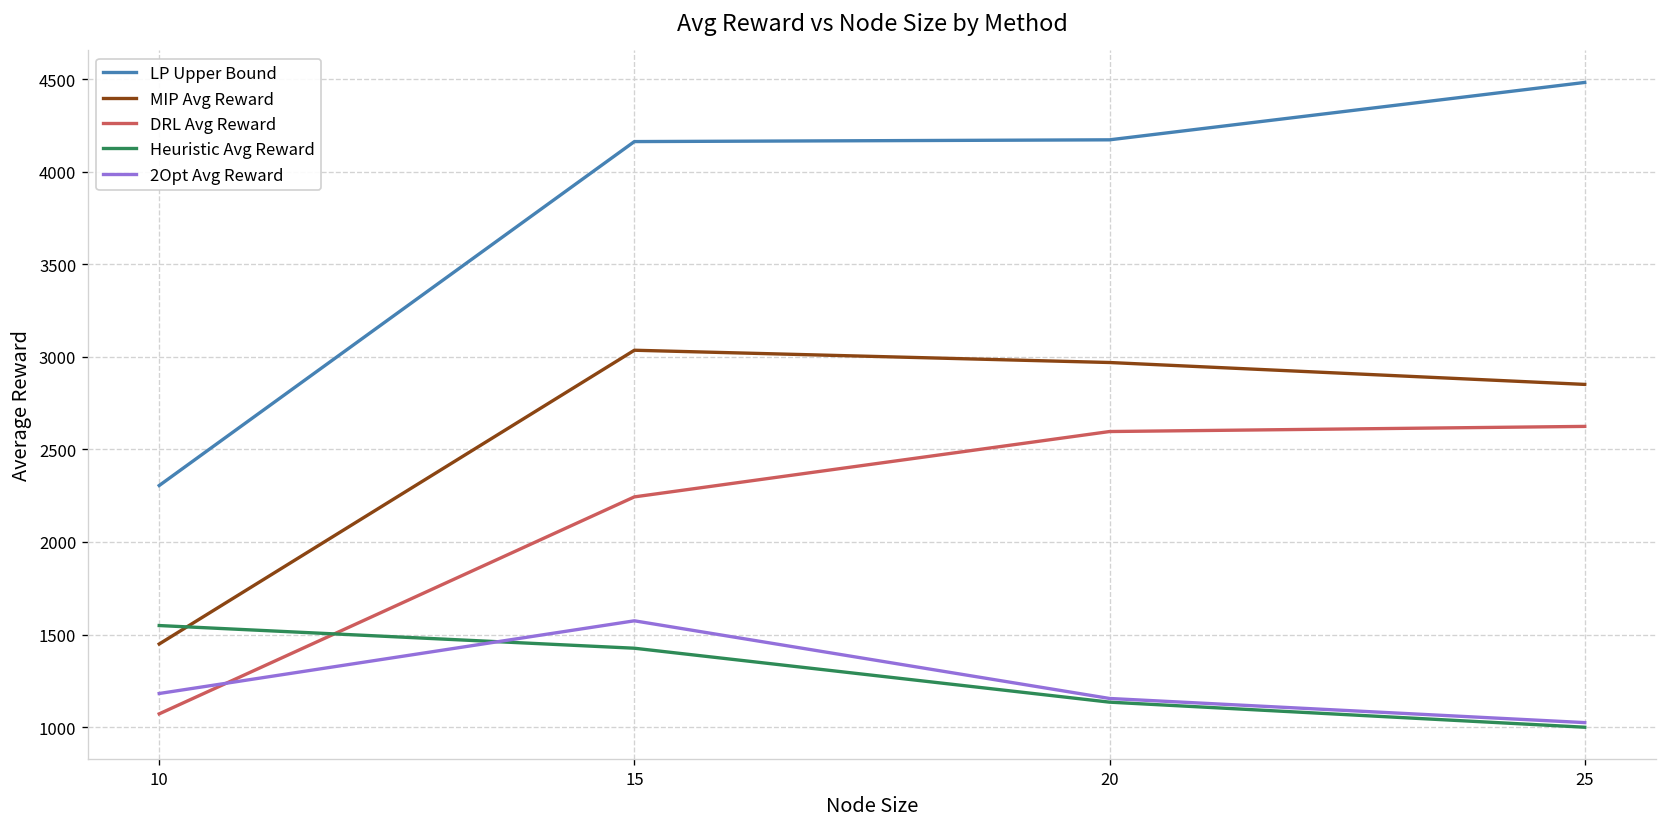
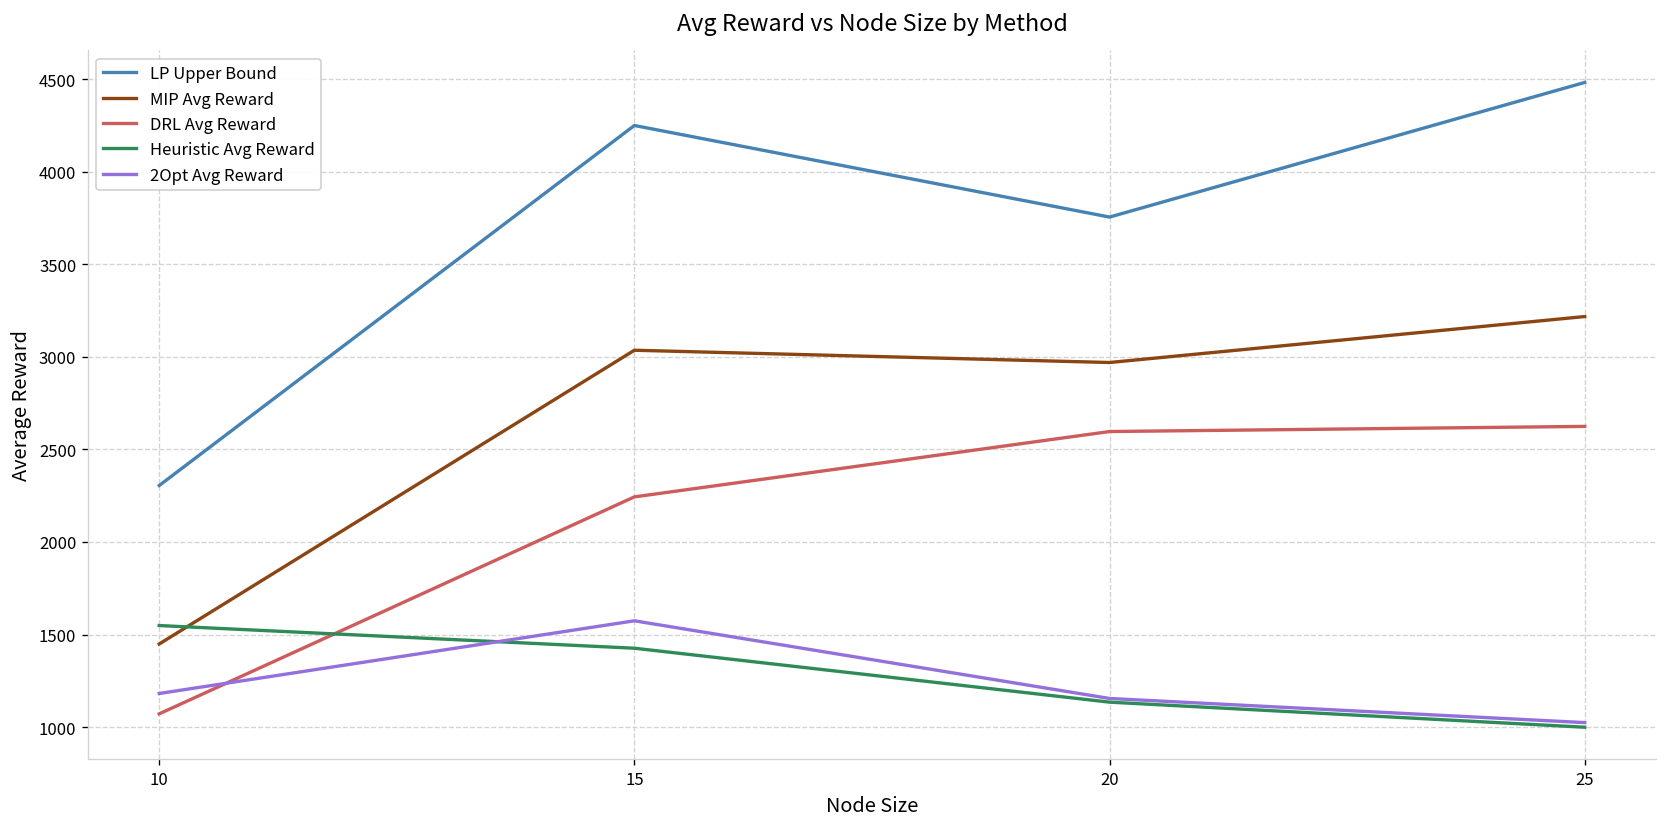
  {
    "LP Upper Bound": {
      "10": 2300,
-     "15": 4160,
-     "20": 4170,
+     "15": 4250,
+     "20": 3750,
      "25": 4480
    },
    "MIP Avg Reward": {
      "10": 1450,
      "15": 3040,
      "20": 2970,
-     "25": 2850
+     "25": 3220
    },
    "DRL Avg Reward": {
      "10": 1070,
      "15": 2240,
      "20": 2600,
      "25": 2620
    },
    "Heuristic Avg Reward": {
      "10": 1550,
      "15": 1430,
      "20": 1130,
      "25": 1000
    },
    "2Opt Avg Reward": {
      "10": 1180,
      "15": 1570,
      "20": 1150,
      "25": 1020
    }
  }
